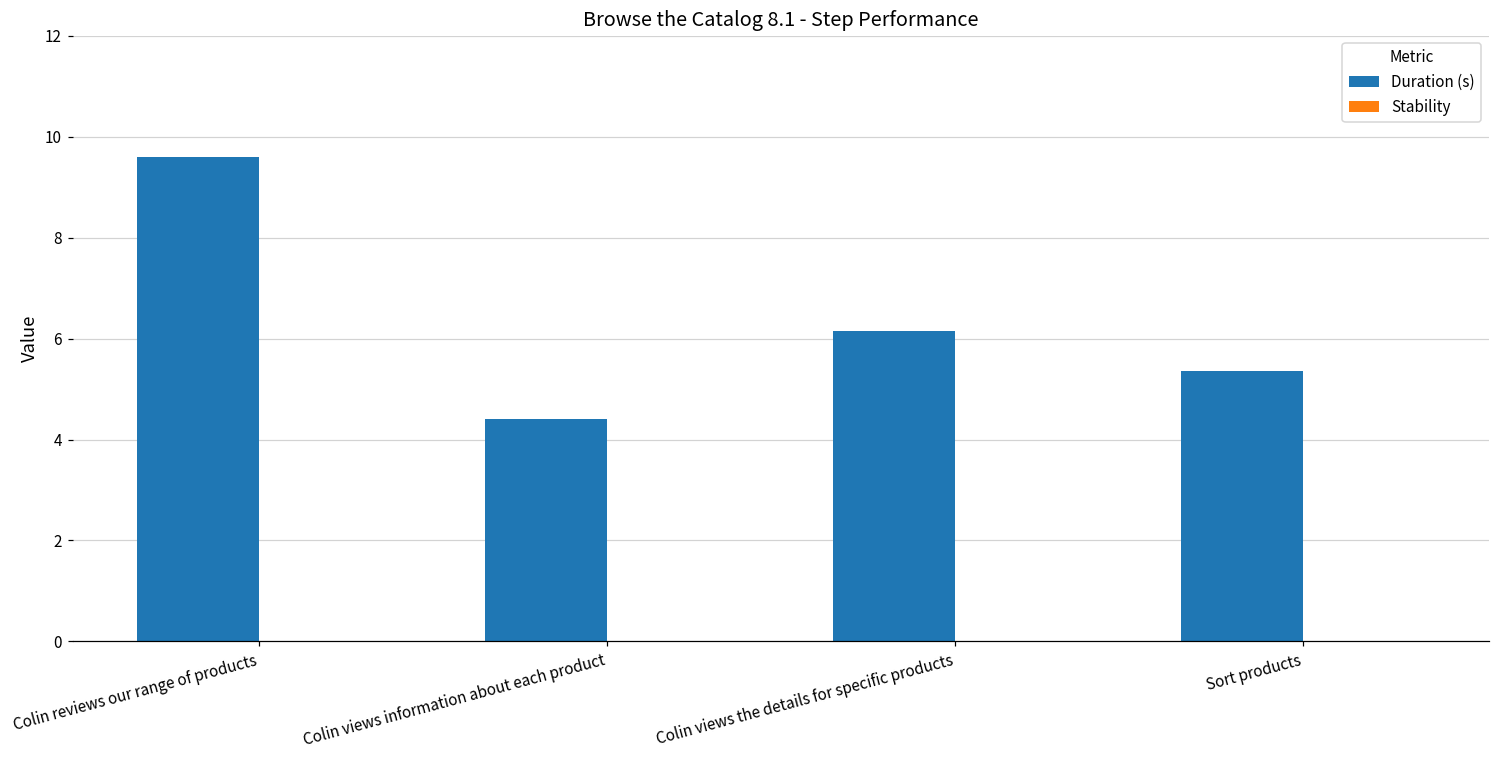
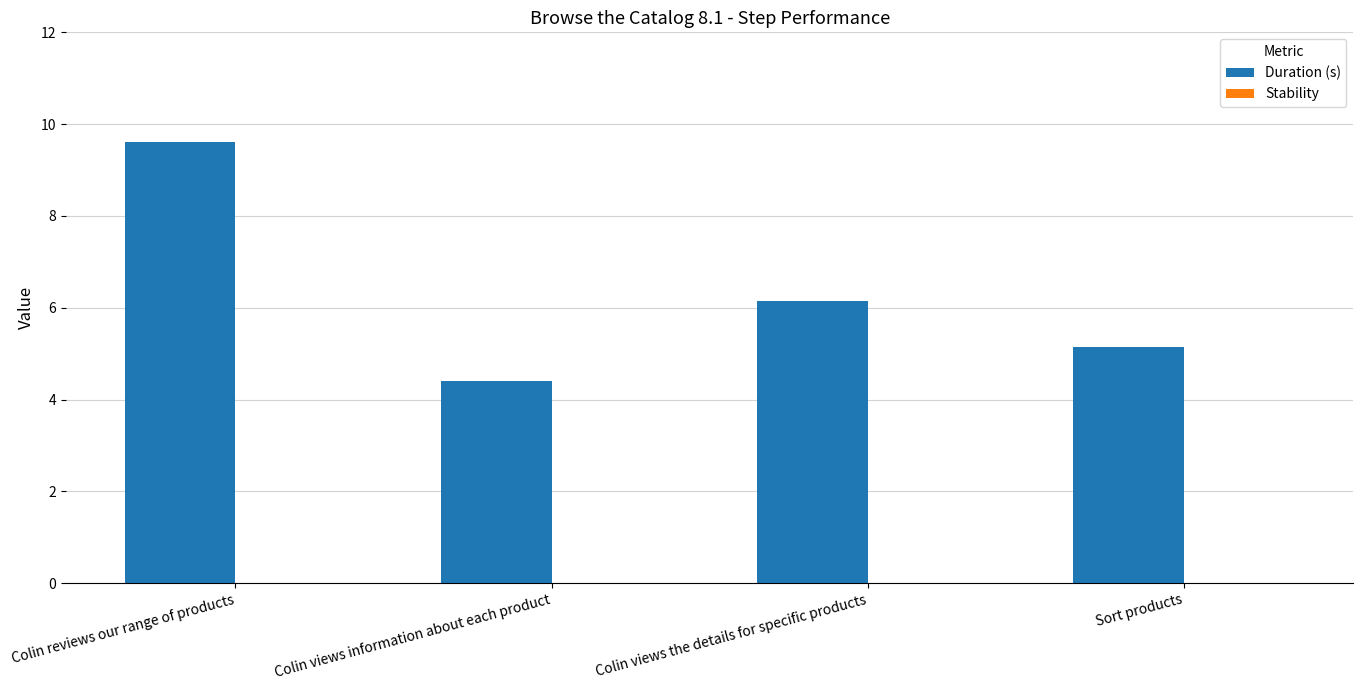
  {
    "Duration (s)": {
      "Colin reviews our range of products": 9.6,
      "Colin views information about each product": 4.4,
      "Colin views the details for specific products": 6.2,
-     "Sort products": 5.4
+     "Sort products": 5.1
    },
    "Stability": {
      "Colin reviews our range of products": 0.0,
      "Colin views information about each product": 0.0,
      "Colin views the details for specific products": 0.0,
      "Sort products": 0.0
    }
  }
